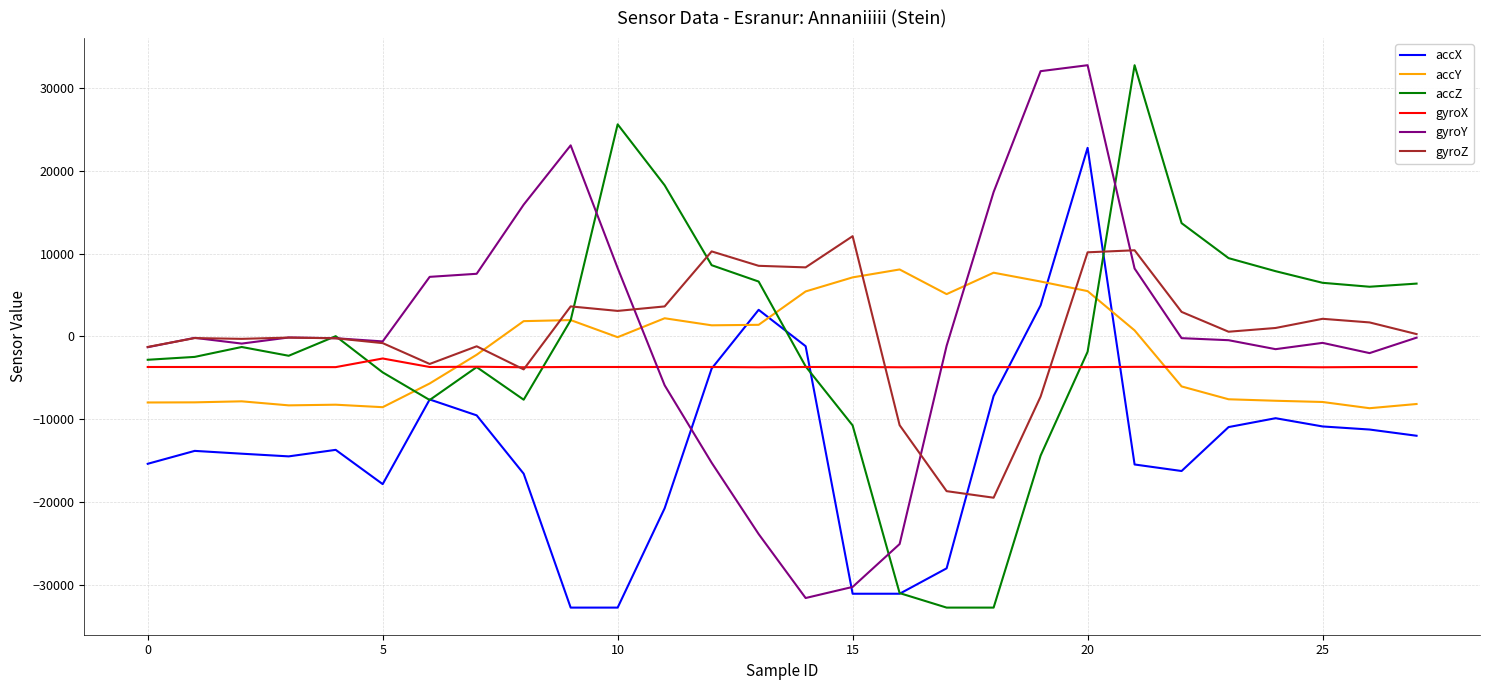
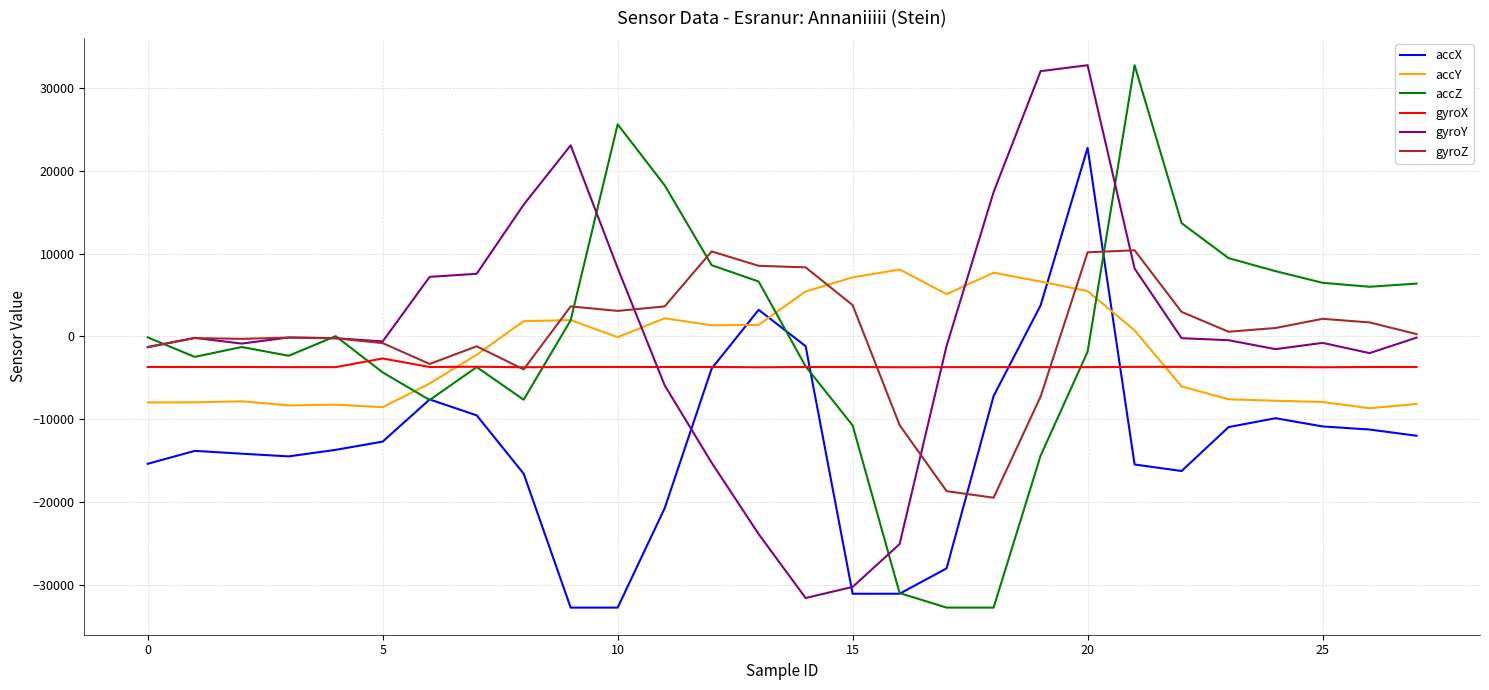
  {
    "accX": {
      "0": -15000,
-     "5": -18000,
+     "5": -13000,
      "10": -33000,
      "15": -31000,
      "20": 23000,
      "25": -11000
    },
    "accY": {
      "0": -8000,
      "5": -9000,
      "10": 0,
      "15": 7000,
      "20": 5000,
      "25": -8000
    },
    "accZ": {
-     "0": -3000,
+     "0": 0,
      "5": -4000,
      "10": 26000,
      "15": -11000,
      "20": -2000,
      "25": 6000
    },
    "gyroX": {
      "0": -4000,
      "5": -3000,
      "10": -4000,
      "15": -4000,
      "20": -4000,
      "25": -4000
    },
    "gyroY": {
      "10": 8000,
      "15": -30000,
      "20": 33000,
      "25": -1000
    },
    "gyroZ": {
      "10": 3000,
-     "15": 12000,
+     "15": 4000,
      "20": 10000,
      "25": 2000
    }
  }
